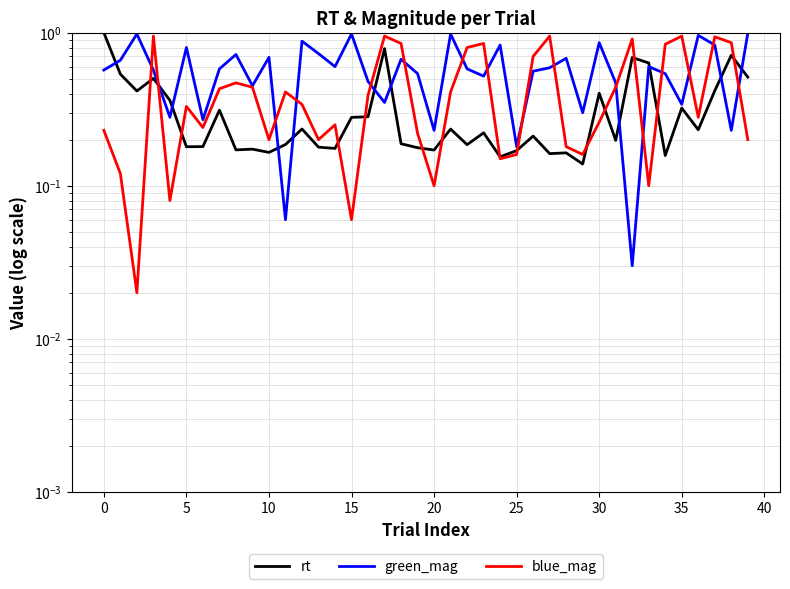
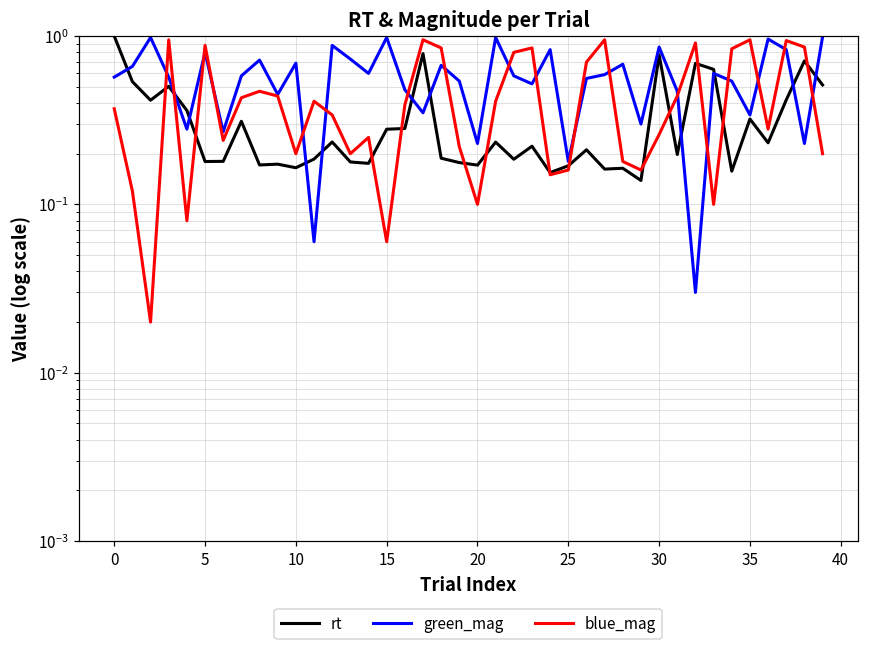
  {
    "rt": {
      "0": 1.0,
      "5": 0.18,
      "10": 0.17,
      "15": 0.28,
      "20": 0.17,
      "25": 0.17,
-     "30": 0.40,
+     "30": 0.8,
      "35": 0.32
    },
    "green_mag": {
      "0": 0.57,
      "5": 0.8,
      "10": 0.7,
      "15": 1.0,
      "20": 0.23,
      "25": 0.18,
      "30": 0.9,
      "35": 0.34
    },
    "blue_mag": {
-     "0": 0.23,
-     "5": 0.33,
+     "0": 0.37,
+     "5": 0.9,
      "10": 0.20,
      "15": 0.06,
      "20": 0.10,
      "25": 0.16,
      "30": 0.26,
      "35": 1.0
    }
  }
